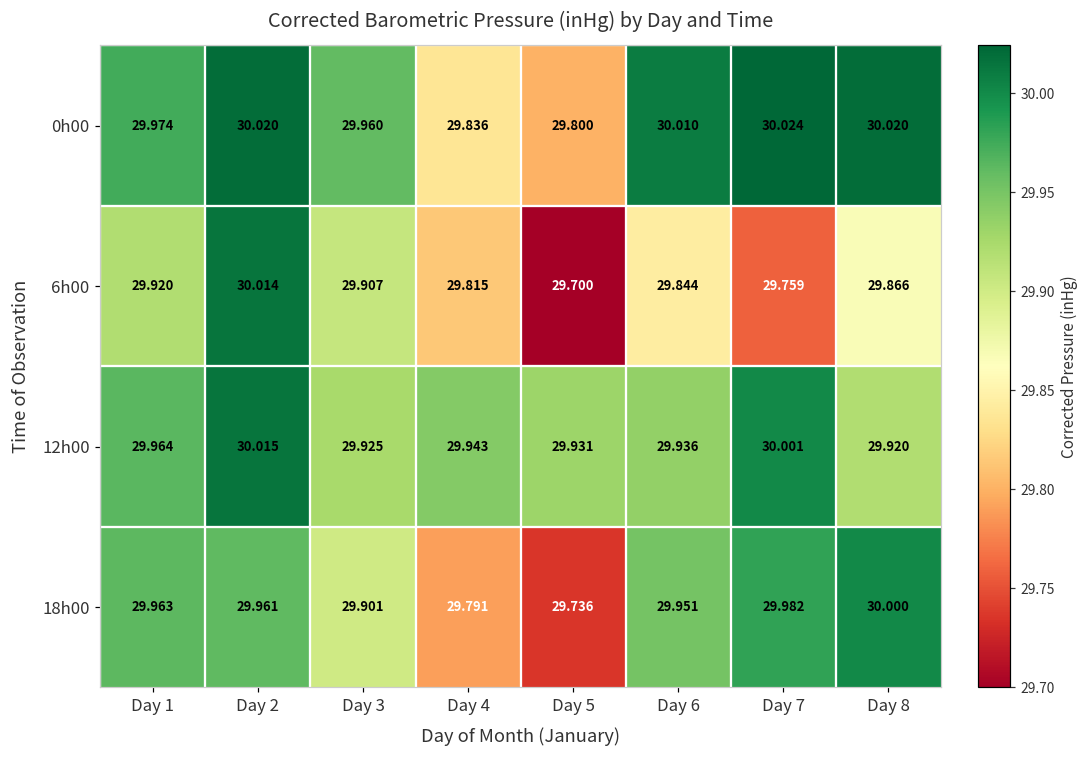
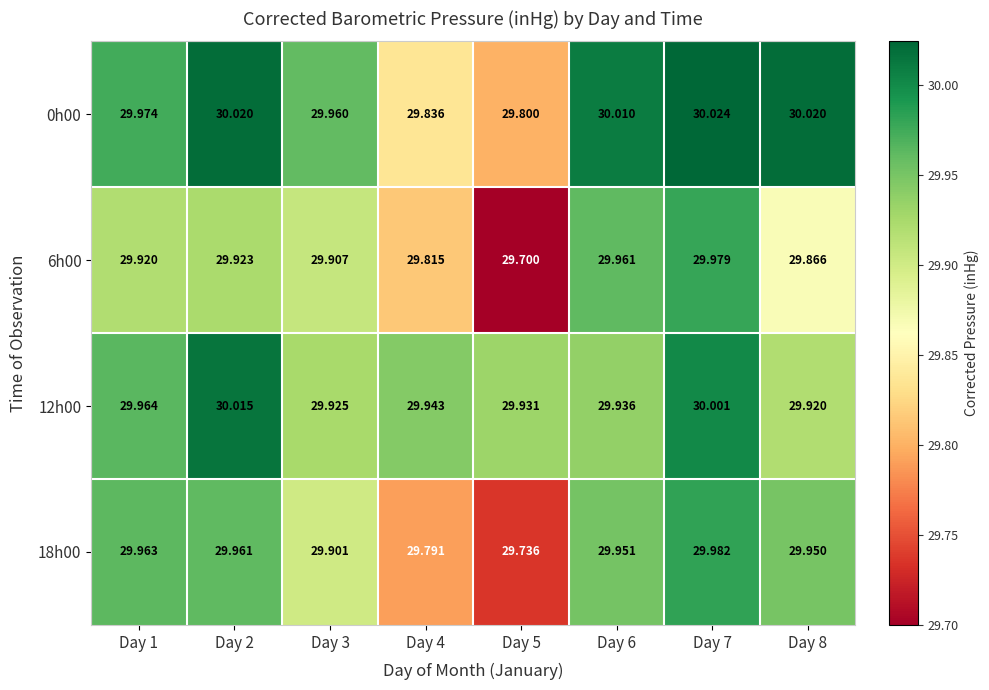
  {
    "0h00": {
      "Day 1": 29.974,
      "Day 2": 30.020,
      "Day 3": 29.960,
      "Day 4": 29.836,
      "Day 5": 29.800,
      "Day 6": 30.010,
      "Day 7": 30.024,
      "Day 8": 30.020
    },
    "6h00": {
      "Day 1": 29.920,
-     "Day 2": 30.014,
+     "Day 2": 29.923,
      "Day 3": 29.907,
      "Day 4": 29.815,
      "Day 5": 29.700,
-     "Day 6": 29.844,
-     "Day 7": 29.759,
+     "Day 6": 29.961,
+     "Day 7": 29.979,
      "Day 8": 29.866
    },
    "12h00": {
      "Day 1": 29.964,
      "Day 2": 30.015,
      "Day 3": 29.925,
      "Day 4": 29.943,
      "Day 5": 29.931,
      "Day 6": 29.936,
      "Day 7": 30.001,
      "Day 8": 29.920
    },
    "18h00": {
      "Day 1": 29.963,
      "Day 2": 29.961,
      "Day 3": 29.901,
      "Day 4": 29.791,
      "Day 5": 29.736,
      "Day 6": 29.951,
      "Day 7": 29.982,
-     "Day 8": 30.000
+     "Day 8": 29.950
    }
  }
